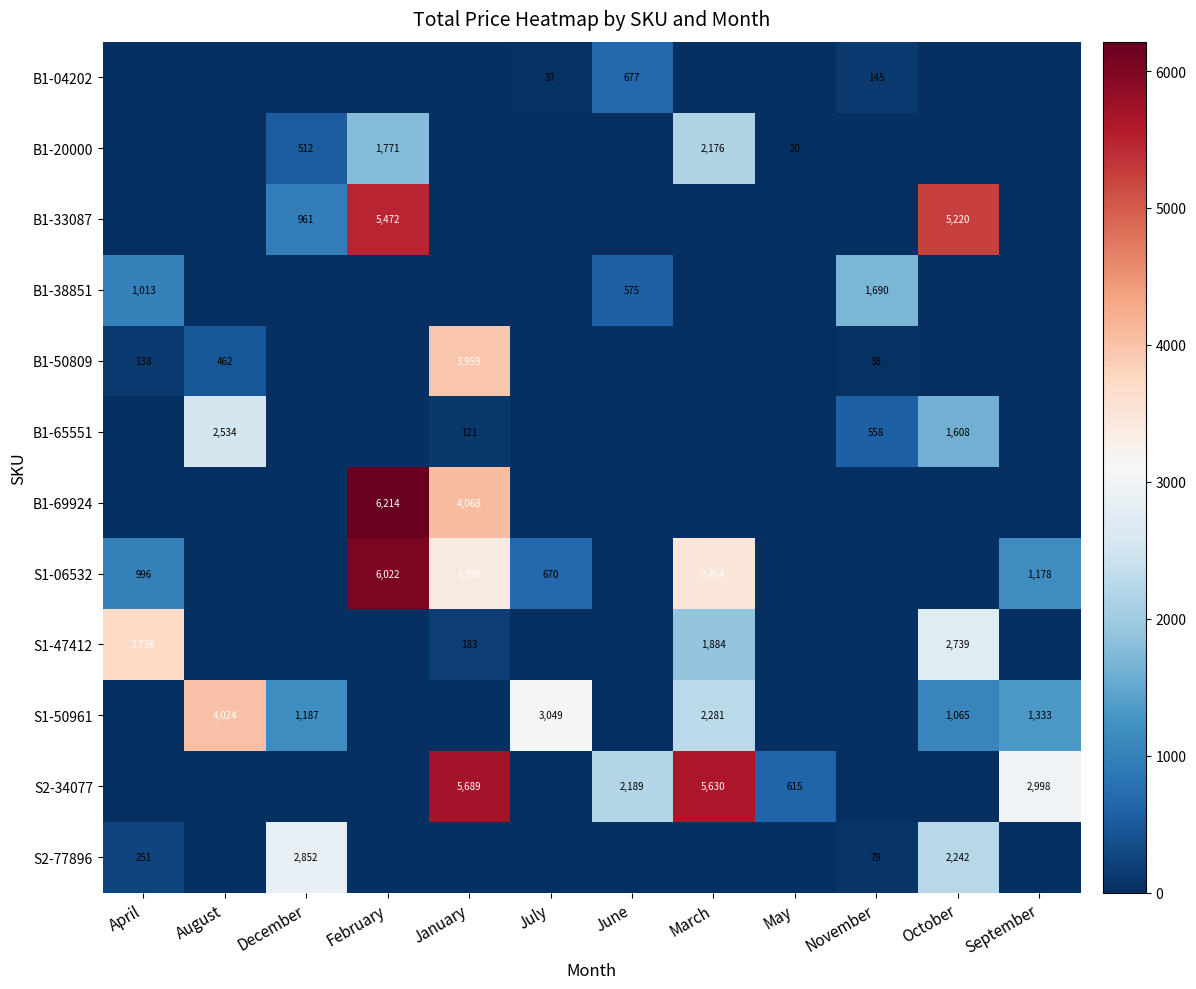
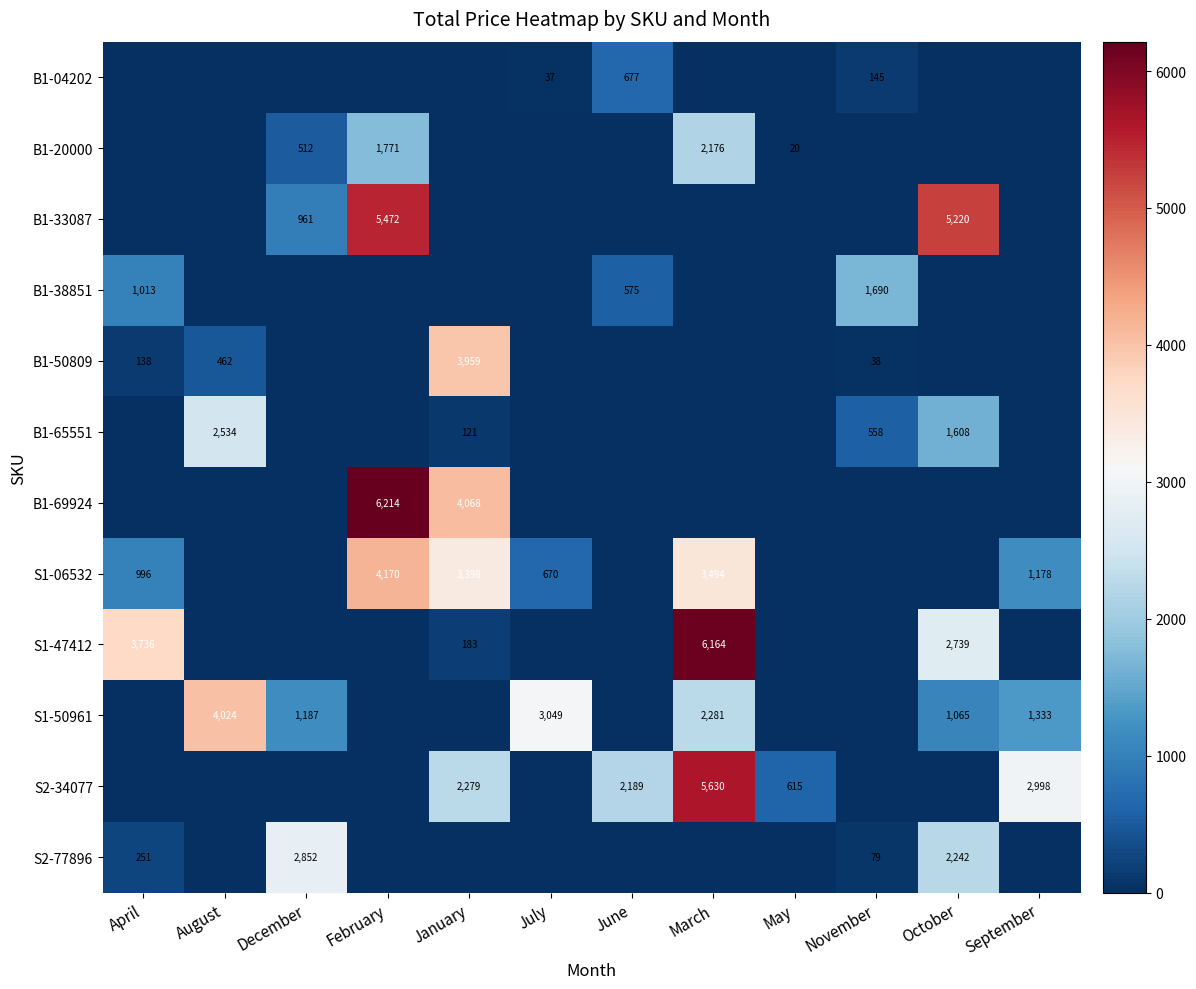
  {
    "B1-04202": {
      "July": "37",
      "June": "677",
      "November": "145"
    },
    "B1-20000": {
      "December": "512",
      "February": "1,771",
      "March": "2,176",
      "May": "20"
    },
    "B1-33087": {
      "December": "961",
      "February": "5,472",
      "October": "5,220"
    },
    "B1-38851": {
      "April": "1,013",
      "June": "575",
      "November": "1,690"
    },
    "B1-50809": {
      "April": "138",
      "August": "462",
      "January": "3,959",
      "November": "38"
    },
    "B1-65551": {
      "August": "2,534",
      "January": "121",
      "November": "558",
      "October": "1,608"
    },
    "B1-69924": {
      "February": "6,214",
      "January": "4,068"
    },
    "S1-06532": {
      "April": "996",
-     "February": "6,022",
+     "February": "4,170",
      "July": "670",
      "September": "1,178"
    },
    "S1-47412": {
      "April": "3,736",
      "January": "183",
-     "March": "1,884",
+     "March": "6,164",
      "October": "2,739"
    },
    "S1-50961": {
      "August": "4,024",
      "December": "1,187",
      "July": "3,049",
      "March": "2,281",
      "October": "1,065",
      "September": "1,333"
    },
    "S2-34077": {
-     "January": "5,689",
+     "January": "2,279",
      "June": "2,189",
      "March": "5,630",
      "May": "615",
      "September": "2,998"
    },
    "S2-77896": {
      "April": "251",
      "December": "2,852",
      "November": "79",
      "October": "2,242"
    }
  }
